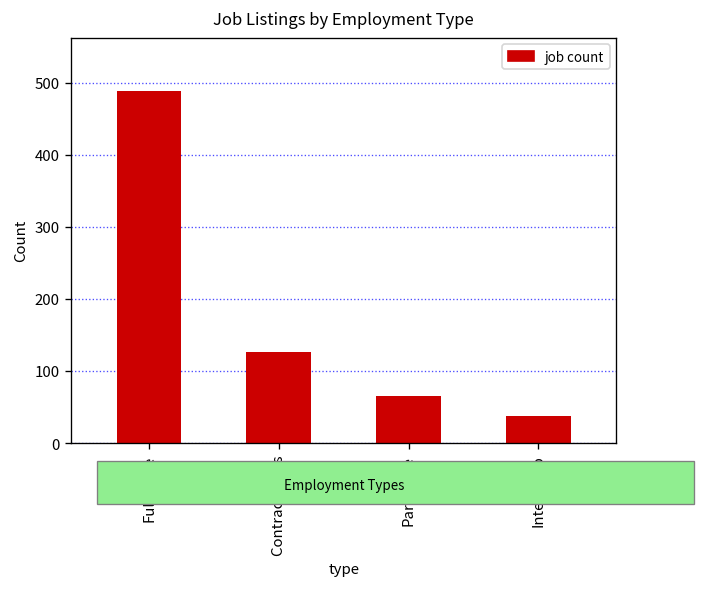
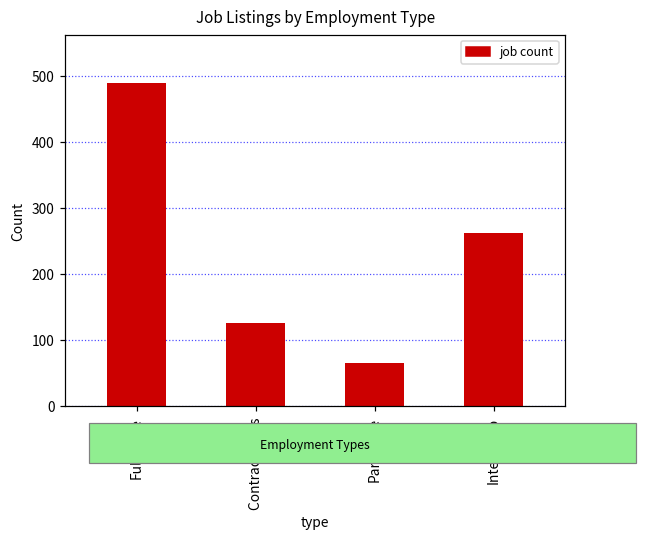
  {
    "Full-Time": 490,
    "Contract Basis": 130,
    "Part-Time": 70,
-   "Internship": 40
+   "Internship": 260
  }
